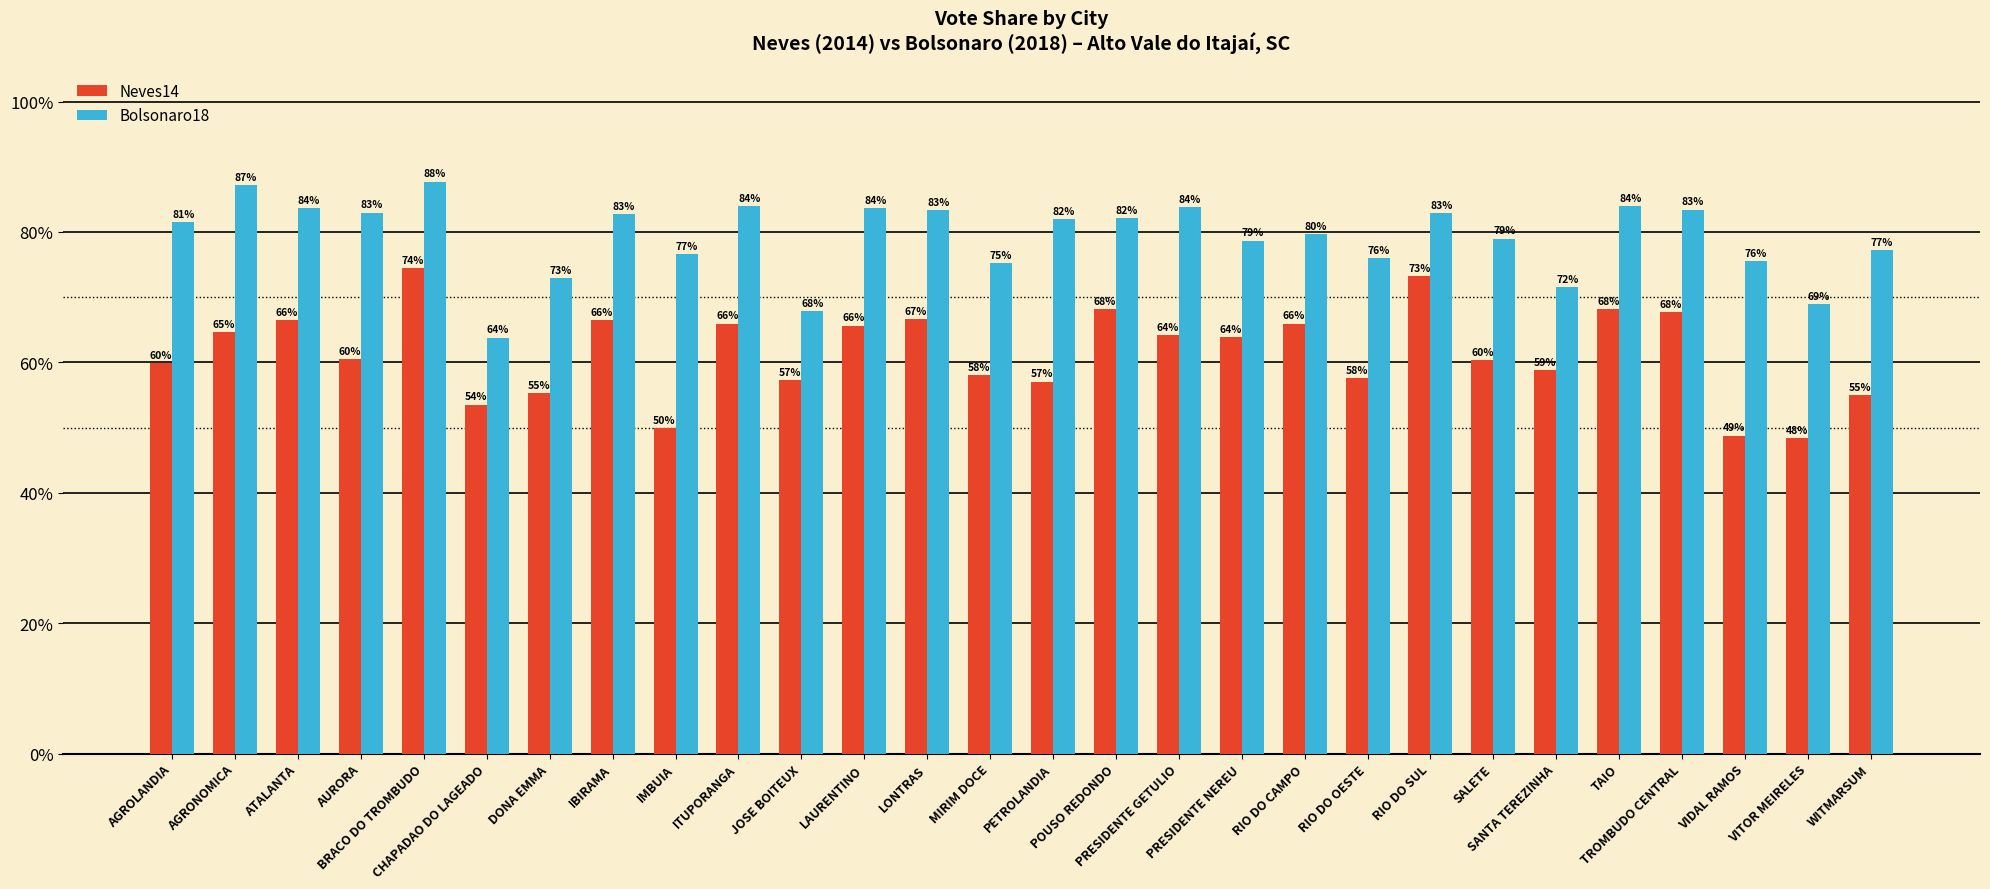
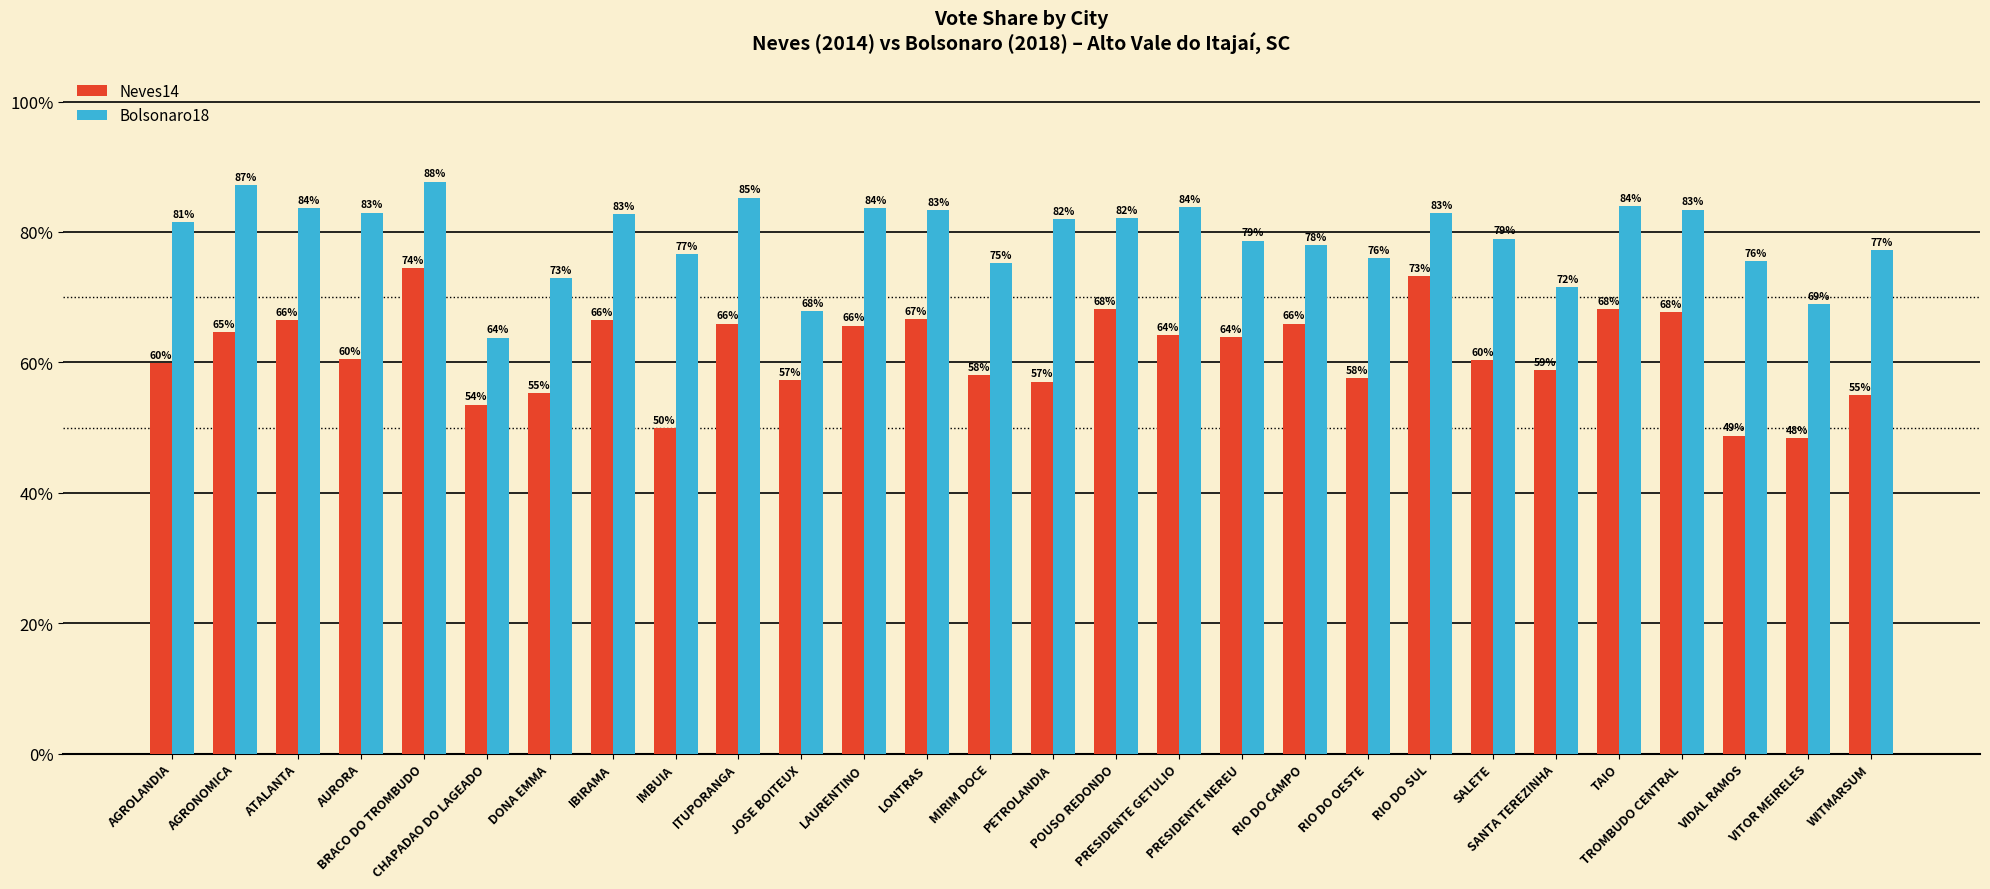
  {
    "Neves14": {
      "AGROLANDIA": "60%",
      "AGRONOMICA": "65%",
      "ATALANTA": "66%",
      "AURORA": "60%",
      "BRACO DO TROMBUDO": "74%",
      "CHAPADAO DO LAGEADO": "54%",
      "DONA EMMA": "55%",
      "IBIRAMA": "66%",
      "IMBUIA": "50%",
      "ITUPORANGA": "66%",
      "JOSE BOITEUX": "57%",
      "LAURENTINO": "66%",
      "LONTRAS": "67%",
      "MIRIM DOCE": "58%",
      "PETROLANDIA": "57%",
      "POUSO REDONDO": "68%",
      "PRESIDENTE GETULIO": "64%",
      "PRESIDENTE NEREU": "64%",
      "RIO DO CAMPO": "66%",
      "RIO DO OESTE": "58%",
      "RIO DO SUL": "73%",
      "SALETE": "60%",
      "SANTA TEREZINHA": "59%",
      "TAIO": "68%",
      "TROMBUDO CENTRAL": "68%",
      "VIDAL RAMOS": "49%",
      "VITOR MEIRELES": "48%",
      "WITMARSUM": "55%"
    },
    "Bolsonaro18": {
      "AGROLANDIA": "81%",
      "AGRONOMICA": "87%",
      "ATALANTA": "84%",
      "AURORA": "83%",
      "BRACO DO TROMBUDO": "88%",
      "CHAPADAO DO LAGEADO": "64%",
      "DONA EMMA": "73%",
      "IBIRAMA": "83%",
      "IMBUIA": "77%",
-     "ITUPORANGA": "84%",
+     "ITUPORANGA": "85%",
      "JOSE BOITEUX": "68%",
      "LAURENTINO": "84%",
      "LONTRAS": "83%",
      "MIRIM DOCE": "75%",
      "PETROLANDIA": "82%",
      "POUSO REDONDO": "82%",
      "PRESIDENTE GETULIO": "84%",
      "PRESIDENTE NEREU": "79%",
-     "RIO DO CAMPO": "80%",
+     "RIO DO CAMPO": "78%",
      "RIO DO OESTE": "76%",
      "RIO DO SUL": "83%",
      "SALETE": "79%",
      "SANTA TEREZINHA": "72%",
      "TAIO": "84%",
      "TROMBUDO CENTRAL": "83%",
      "VIDAL RAMOS": "76%",
      "VITOR MEIRELES": "69%",
      "WITMARSUM": "77%"
    }
  }
